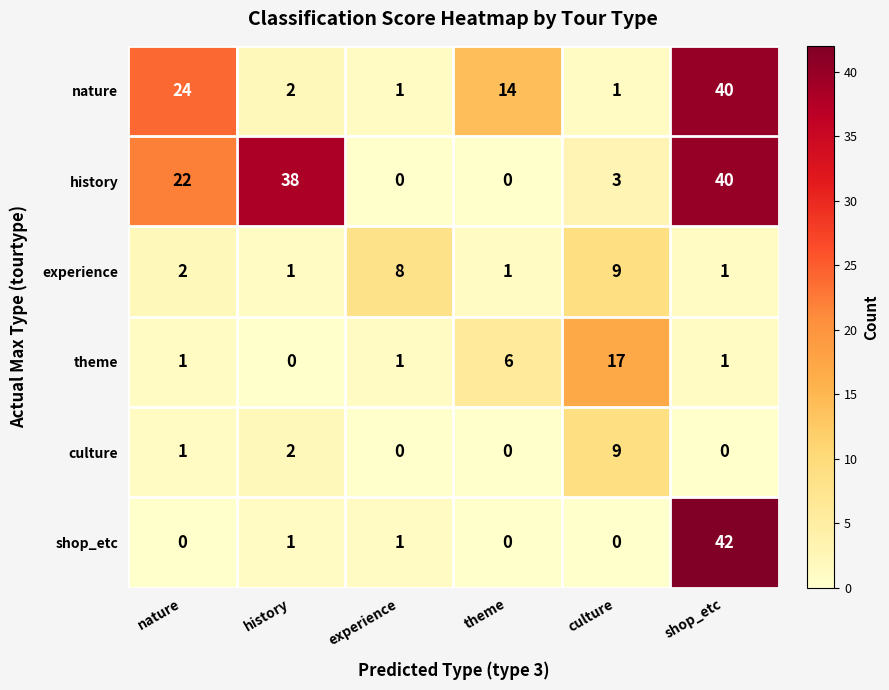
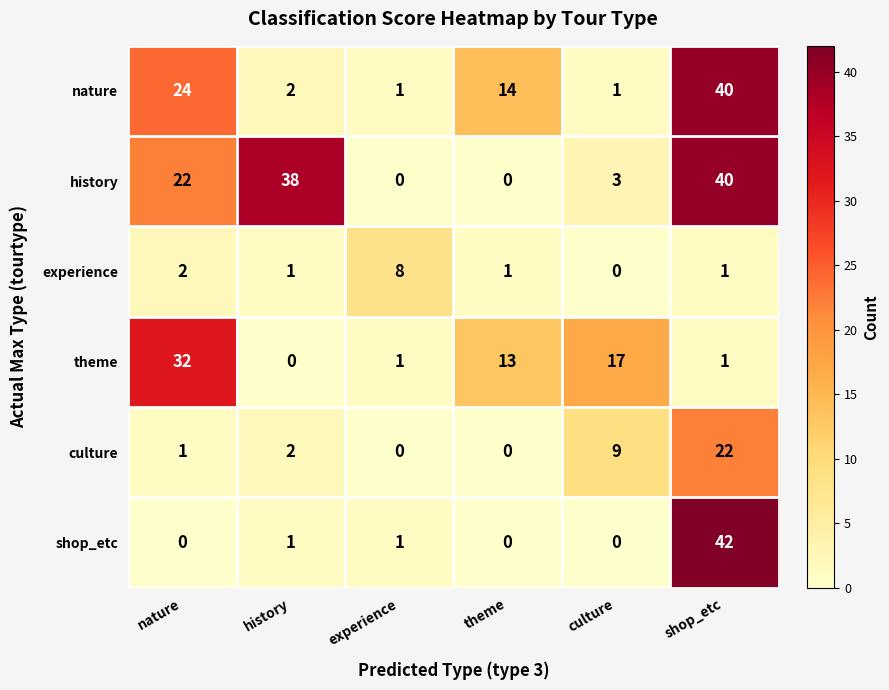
  {
    "nature": {
      "nature": 24,
      "history": 2,
      "experience": 1,
      "theme": 14,
      "culture": 1,
      "shop_etc": 40
    },
    "history": {
      "nature": 22,
      "history": 38,
      "experience": 0,
      "theme": 0,
      "culture": 3,
      "shop_etc": 40
    },
    "experience": {
      "nature": 2,
      "history": 1,
      "experience": 8,
      "theme": 1,
-     "culture": 9,
+     "culture": 0,
      "shop_etc": 1
    },
    "theme": {
-     "nature": 1,
+     "nature": 32,
      "history": 0,
      "experience": 1,
-     "theme": 6,
+     "theme": 13,
      "culture": 17,
      "shop_etc": 1
    },
    "culture": {
      "nature": 1,
      "history": 2,
      "experience": 0,
      "theme": 0,
      "culture": 9,
-     "shop_etc": 0
+     "shop_etc": 22
    },
    "shop_etc": {
      "nature": 0,
      "history": 1,
      "experience": 1,
      "theme": 0,
      "culture": 0,
      "shop_etc": 42
    }
  }
